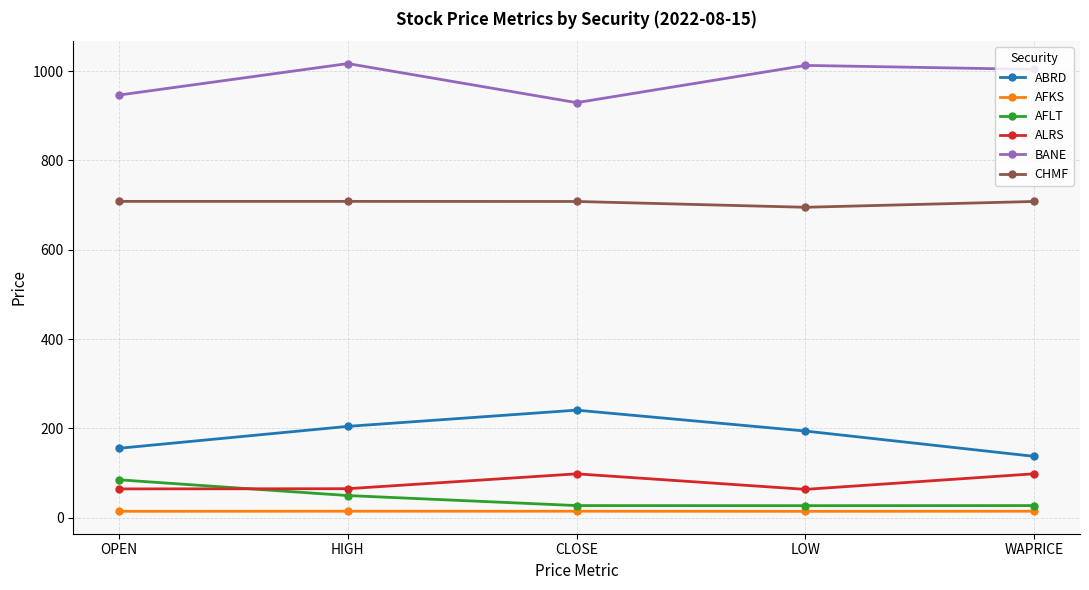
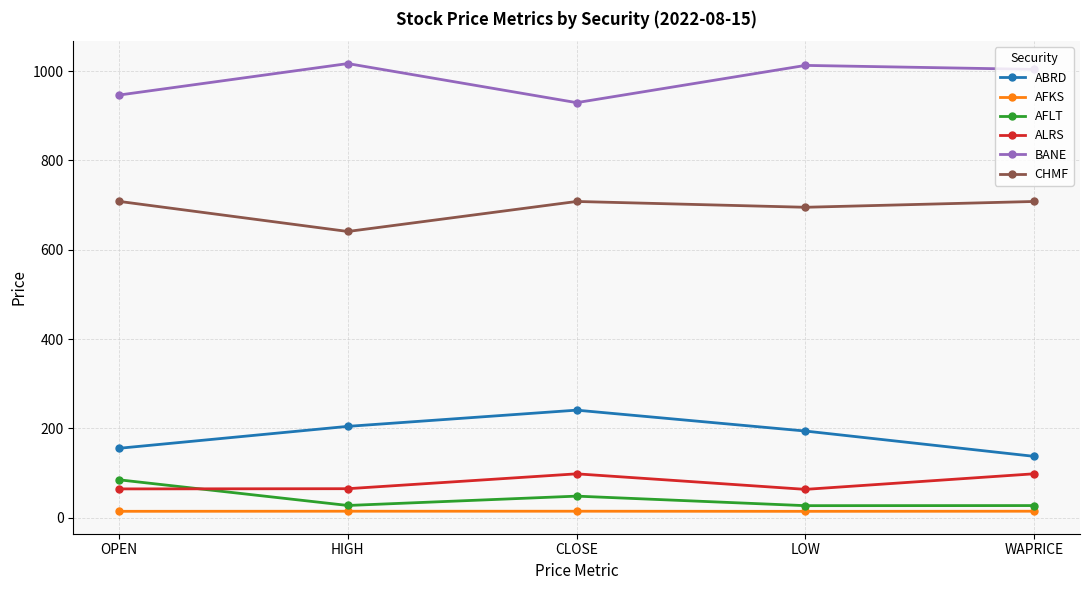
  {
    "ABRD": {
      "OPEN": 160,
      "HIGH": 200,
      "CLOSE": 240,
      "LOW": 190,
      "WAPRICE": 140
    },
    "AFKS": {
      "OPEN": 10,
      "HIGH": 10,
      "CLOSE": 10,
      "LOW": 10,
      "WAPRICE": 10
    },
    "AFLT": {
      "OPEN": 80,
-     "HIGH": 50,
-     "CLOSE": 30,
+     "HIGH": 30,
+     "CLOSE": 50,
      "LOW": 30,
      "WAPRICE": 30
    },
    "ALRS": {
      "OPEN": 60,
      "HIGH": 70,
      "CLOSE": 100,
      "LOW": 60,
      "WAPRICE": 100
    },
    "BANE": {
      "OPEN": 950,
      "HIGH": 1020,
      "CLOSE": 930,
      "LOW": 1010
    },
    "CHMF": {
      "OPEN": 710,
-     "HIGH": 710,
+     "HIGH": 640,
      "CLOSE": 710,
      "LOW": 700,
      "WAPRICE": 710
    }
  }
